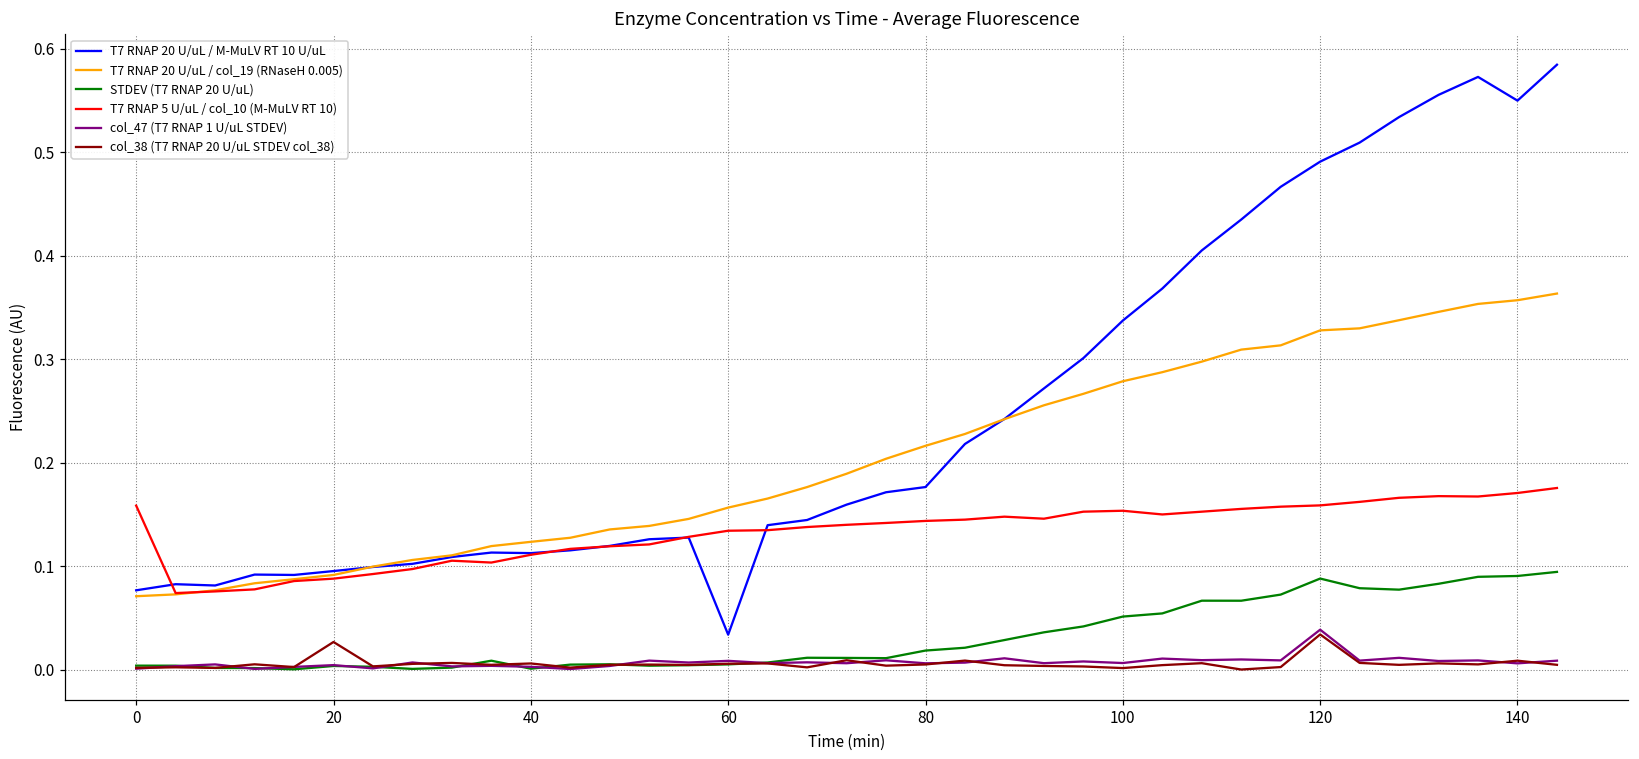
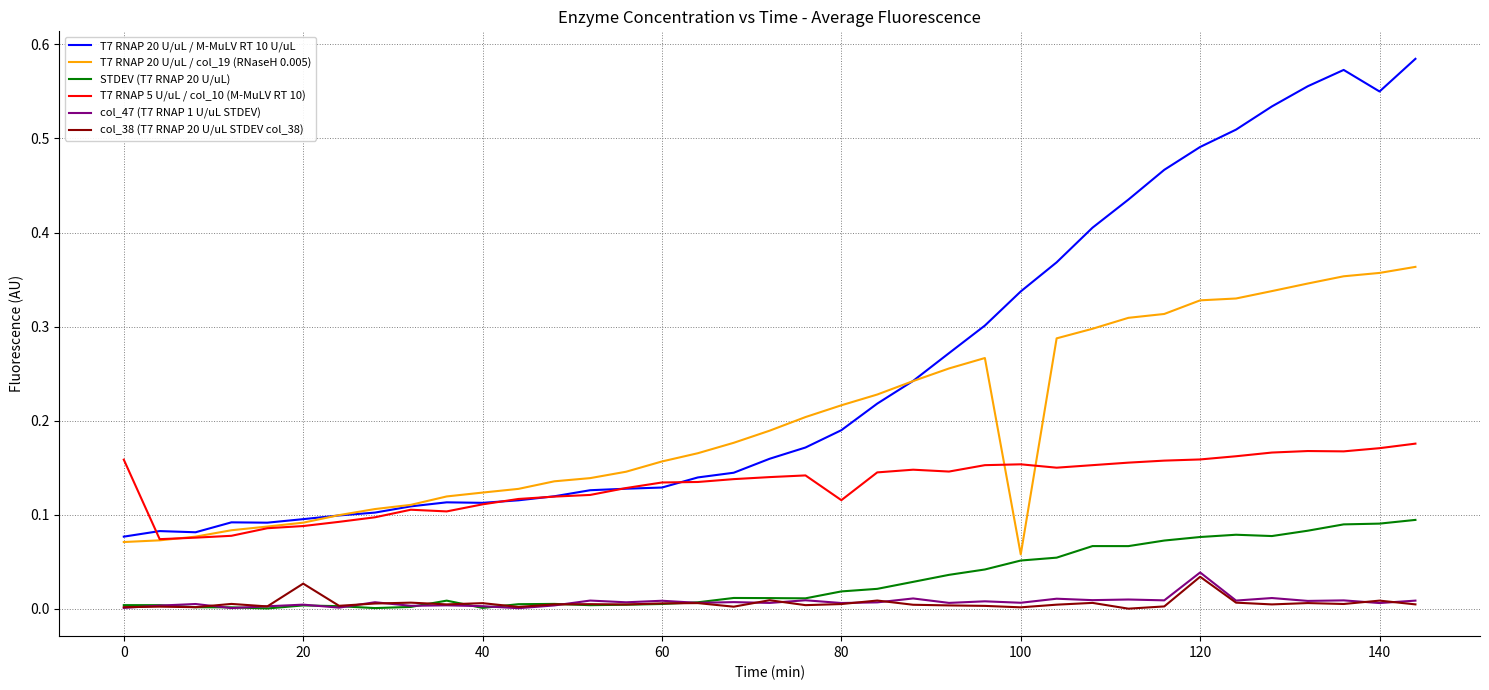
  {
    "T7 RNAP 20 U/uL / M-MuLV RT 10 U/uL": {
      "0": 0.08,
      "20": 0.10,
-     "60": 0.03,
-     "80": 0.18,
+     "60": 0.13,
+     "80": 0.19,
      "100": 0.34,
      "120": 0.49,
      "140": 0.55
    },
    "T7 RNAP 20 U/uL / col_19 (RNaseH 0.005)": {
      "0": 0.07,
      "20": 0.09,
      "40": 0.12,
      "60": 0.16,
      "80": 0.22,
-     "100": 0.28,
+     "100": 0.06,
      "120": 0.33,
      "140": 0.36
    },
    "STDEV (T7 RNAP 20 U/uL)": {
      "80": 0.02,
      "100": 0.05,
-     "120": 0.09,
+     "120": 0.08,
      "140": 0.09
    },
    "T7 RNAP 5 U/uL / col_10 (M-MuLV RT 10)": {
      "0": 0.16,
      "20": 0.09,
      "60": 0.13,
-     "80": 0.14,
+     "80": 0.12,
      "100": 0.15,
      "120": 0.16,
      "140": 0.17
    },
    "col_47 (T7 RNAP 1 U/uL STDEV)": {
      "60": 0.01,
      "100": 0.01,
      "120": 0.04
    },
    "col_38 (T7 RNAP 20 U/uL STDEV col_38)": {
      "20": 0.03,
      "40": 0.01,
      "100": 0.00,
      "120": 0.03
    }
  }
